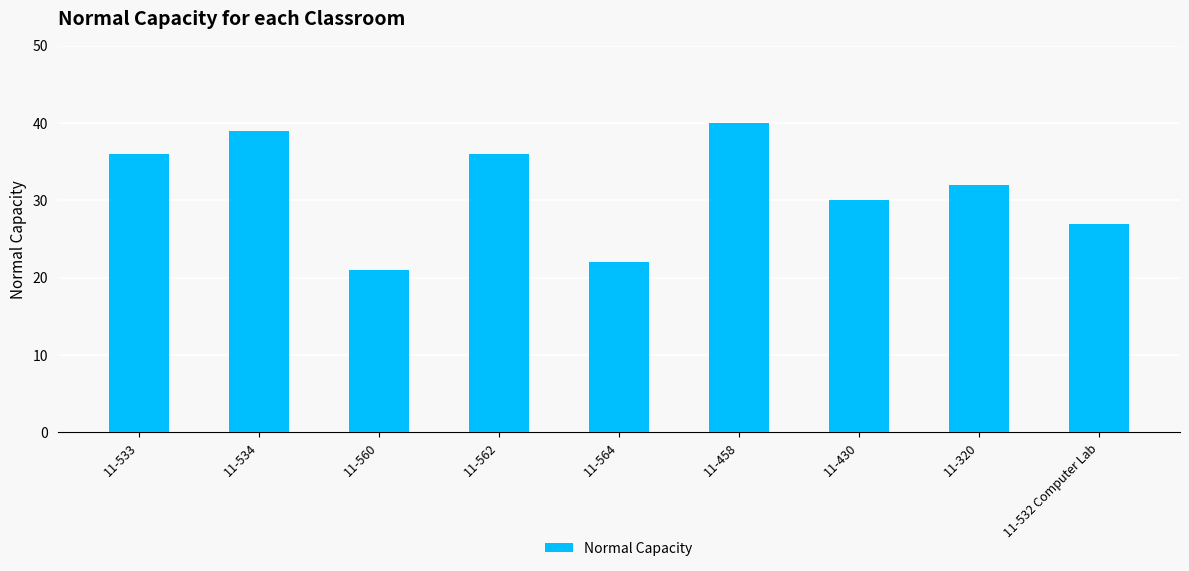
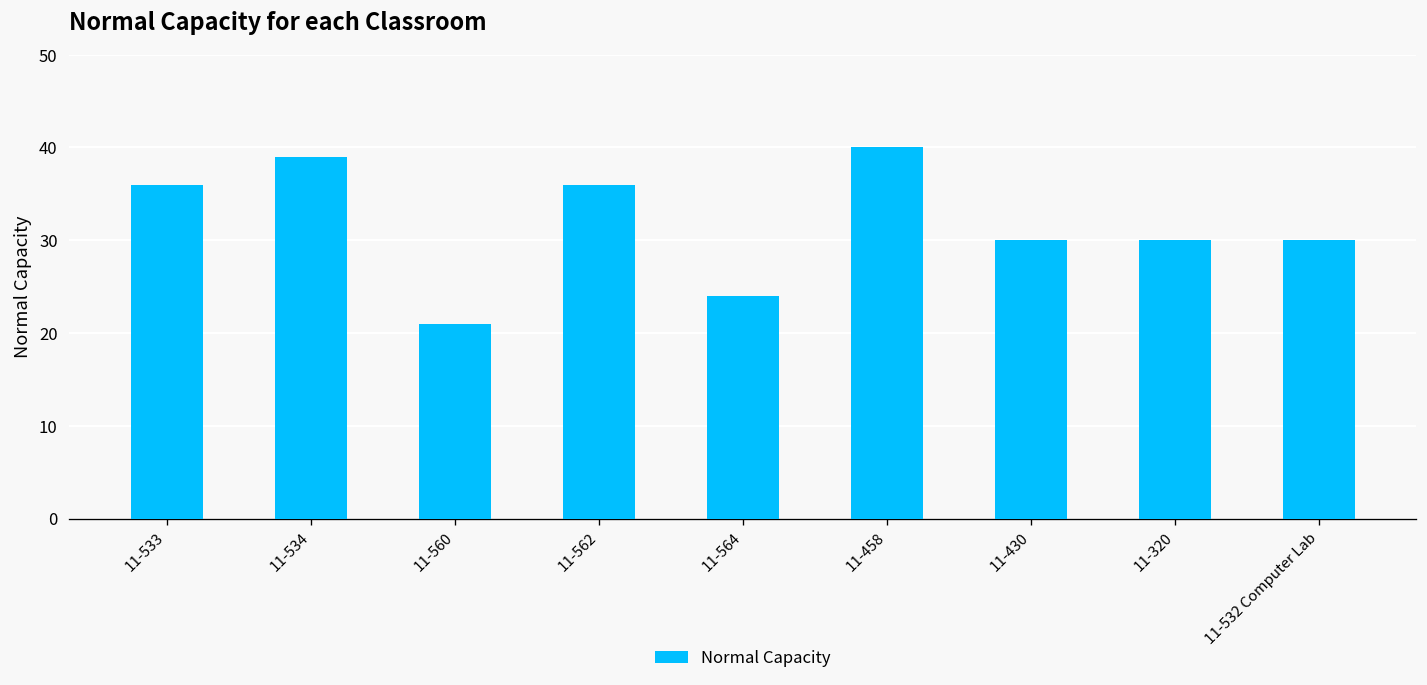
  {
    "11-533": 36,
    "11-534": 39,
    "11-560": 21,
    "11-562": 36,
-   "11-564": 22,
+   "11-564": 24,
    "11-458": 40,
    "11-430": 30,
-   "11-320": 32,
-   "11-532 Computer Lab": 27
+   "11-320": 30,
+   "11-532 Computer Lab": 30
  }
